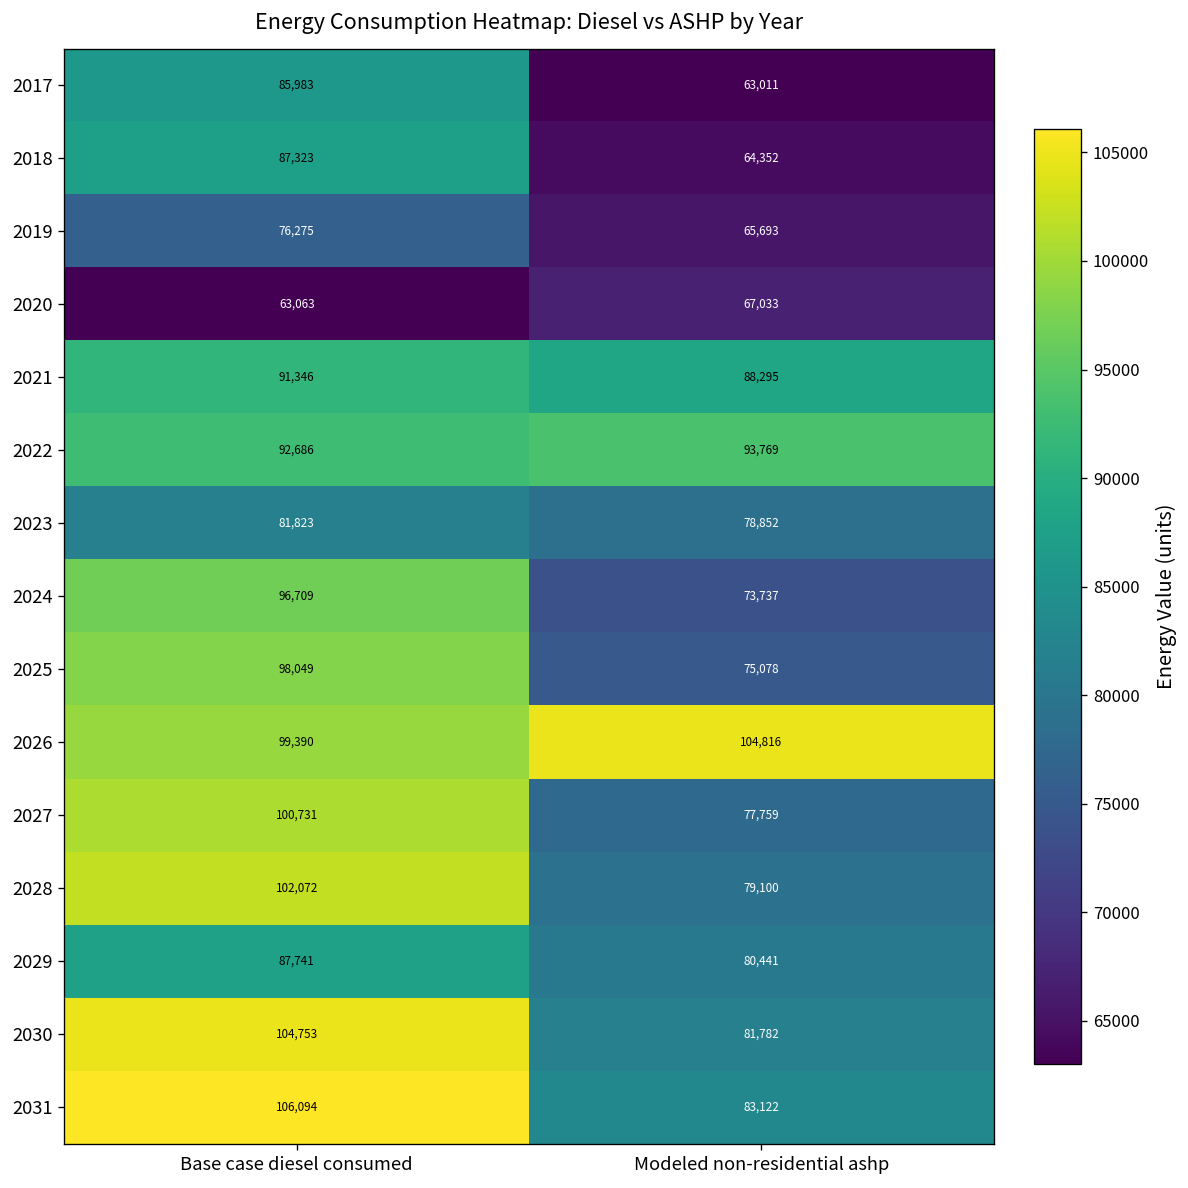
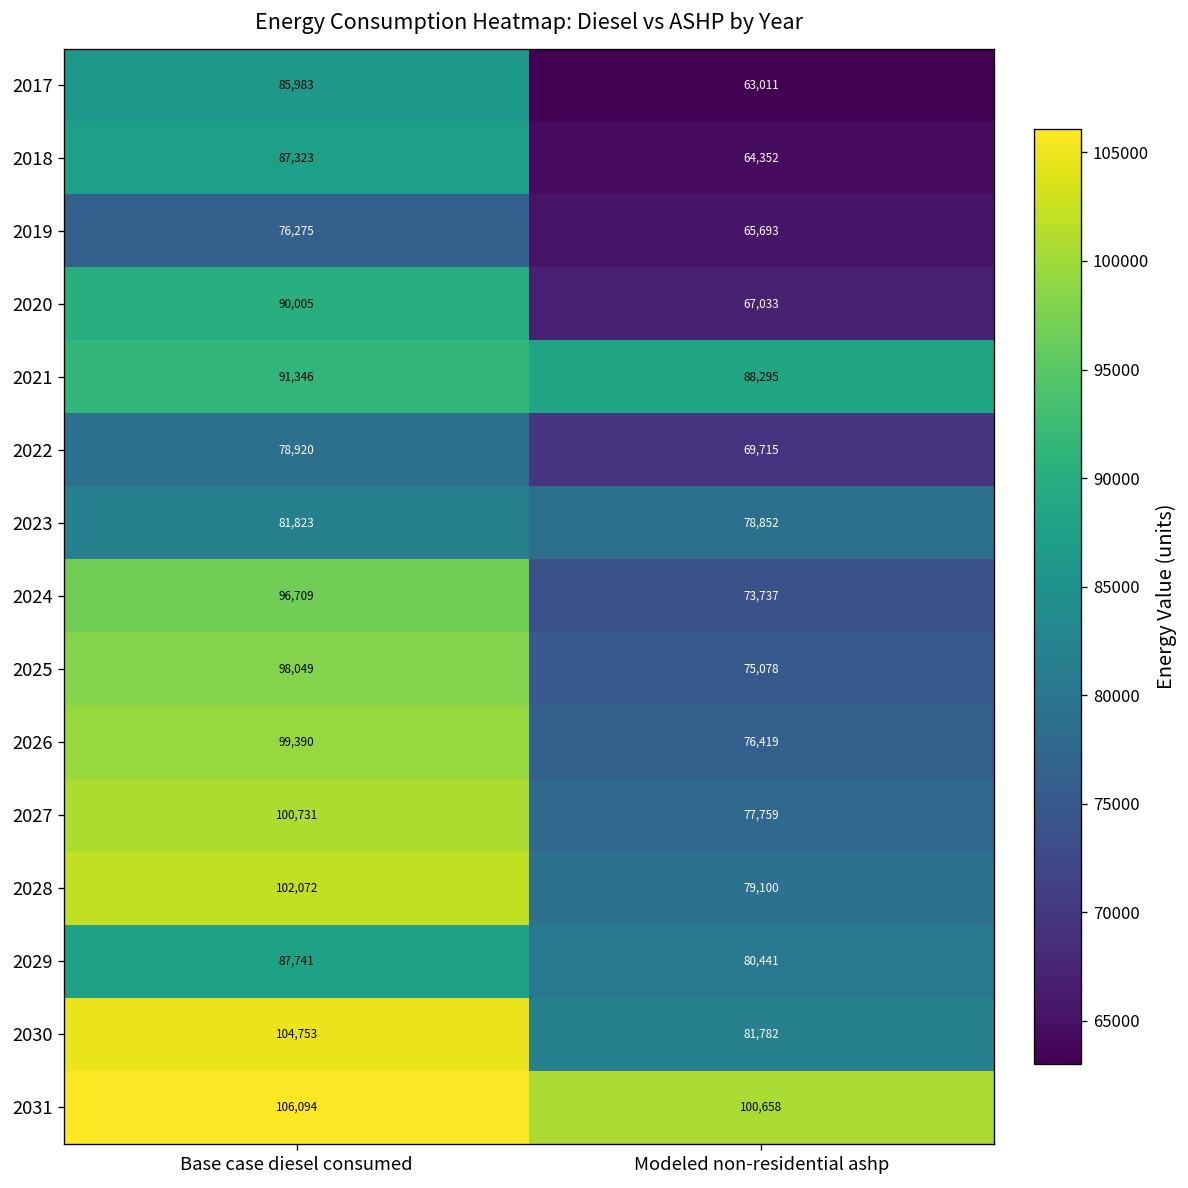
  {
    "2017": {
      "Base case diesel consumed": "85,983",
      "Modeled non-residential ashp": "63,011"
    },
    "2018": {
      "Base case diesel consumed": "87,323",
      "Modeled non-residential ashp": "64,352"
    },
    "2019": {
      "Base case diesel consumed": "76,275",
      "Modeled non-residential ashp": "65,693"
    },
    "2020": {
-     "Base case diesel consumed": "63,063",
+     "Base case diesel consumed": "90,005",
      "Modeled non-residential ashp": "67,033"
    },
    "2021": {
      "Base case diesel consumed": "91,346",
      "Modeled non-residential ashp": "88,295"
    },
    "2022": {
-     "Base case diesel consumed": "92,686",
-     "Modeled non-residential ashp": "93,769"
+     "Base case diesel consumed": "78,920",
+     "Modeled non-residential ashp": "69,715"
    },
    "2023": {
      "Base case diesel consumed": "81,823",
      "Modeled non-residential ashp": "78,852"
    },
    "2024": {
      "Base case diesel consumed": "96,709",
      "Modeled non-residential ashp": "73,737"
    },
    "2025": {
      "Base case diesel consumed": "98,049",
      "Modeled non-residential ashp": "75,078"
    },
    "2026": {
      "Base case diesel consumed": "99,390",
-     "Modeled non-residential ashp": "104,816"
+     "Modeled non-residential ashp": "76,419"
    },
    "2027": {
      "Base case diesel consumed": "100,731",
      "Modeled non-residential ashp": "77,759"
    },
    "2028": {
      "Base case diesel consumed": "102,072",
      "Modeled non-residential ashp": "79,100"
    },
    "2029": {
      "Base case diesel consumed": "87,741",
      "Modeled non-residential ashp": "80,441"
    },
    "2030": {
      "Base case diesel consumed": "104,753",
      "Modeled non-residential ashp": "81,782"
    },
    "2031": {
      "Base case diesel consumed": "106,094",
-     "Modeled non-residential ashp": "83,122"
+     "Modeled non-residential ashp": "100,658"
    }
  }
